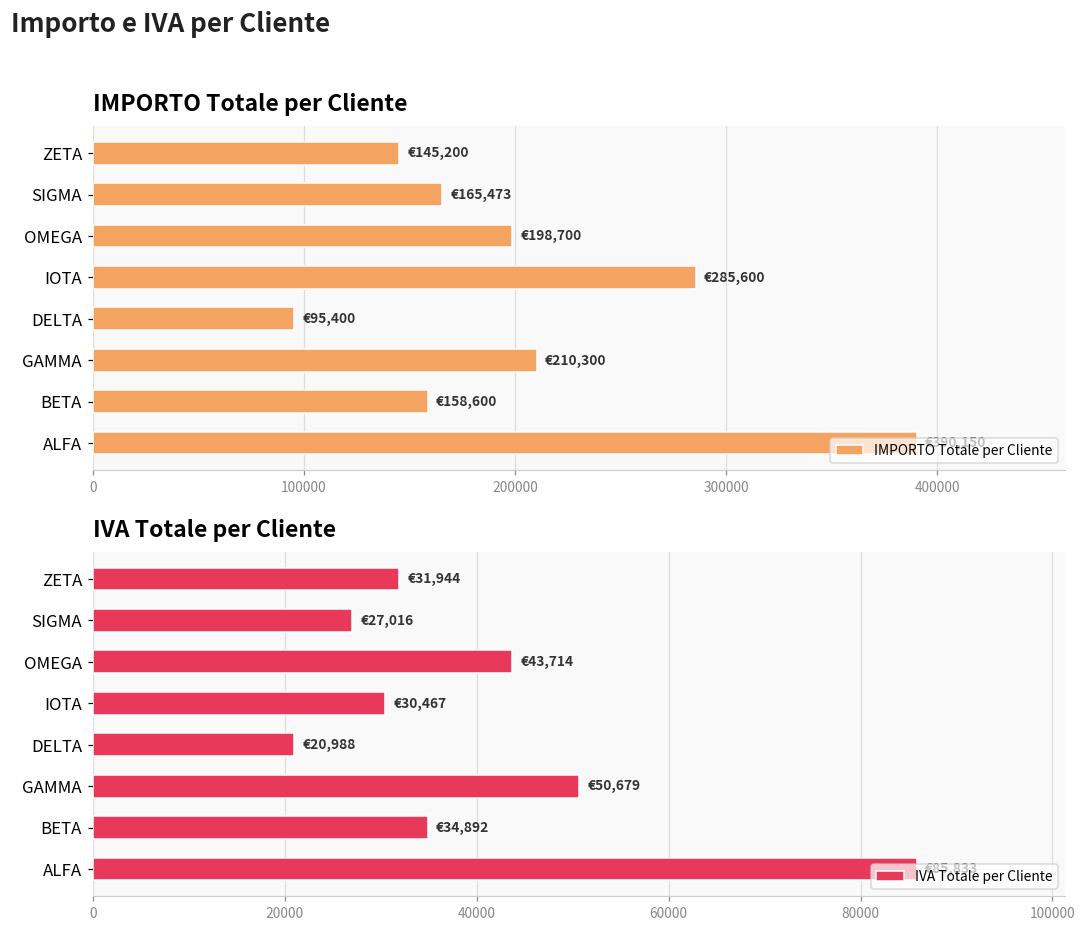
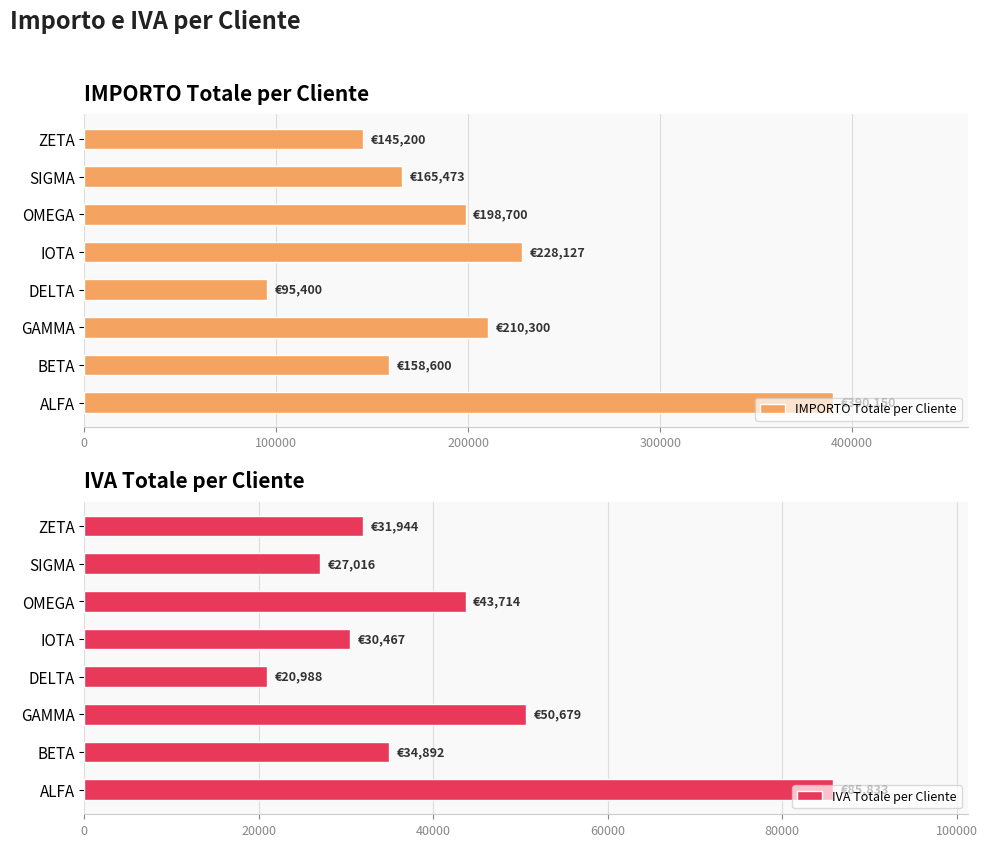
  {
    "IMPORTO Totale per Cliente": {
      "ZETA": "€145,200",
      "SIGMA": "€165,473",
      "OMEGA": "€198,700",
-     "IOTA": "€285,600",
+     "IOTA": "€228,127",
      "DELTA": "€95,400",
      "GAMMA": "€210,300",
      "BETA": "€158,600"
    },
    "IVA Totale per Cliente": {
      "ZETA": "€31,944",
      "SIGMA": "€27,016",
      "OMEGA": "€43,714",
      "IOTA": "€30,467",
      "DELTA": "€20,988",
      "GAMMA": "€50,679",
      "BETA": "€34,892"
    }
  }
